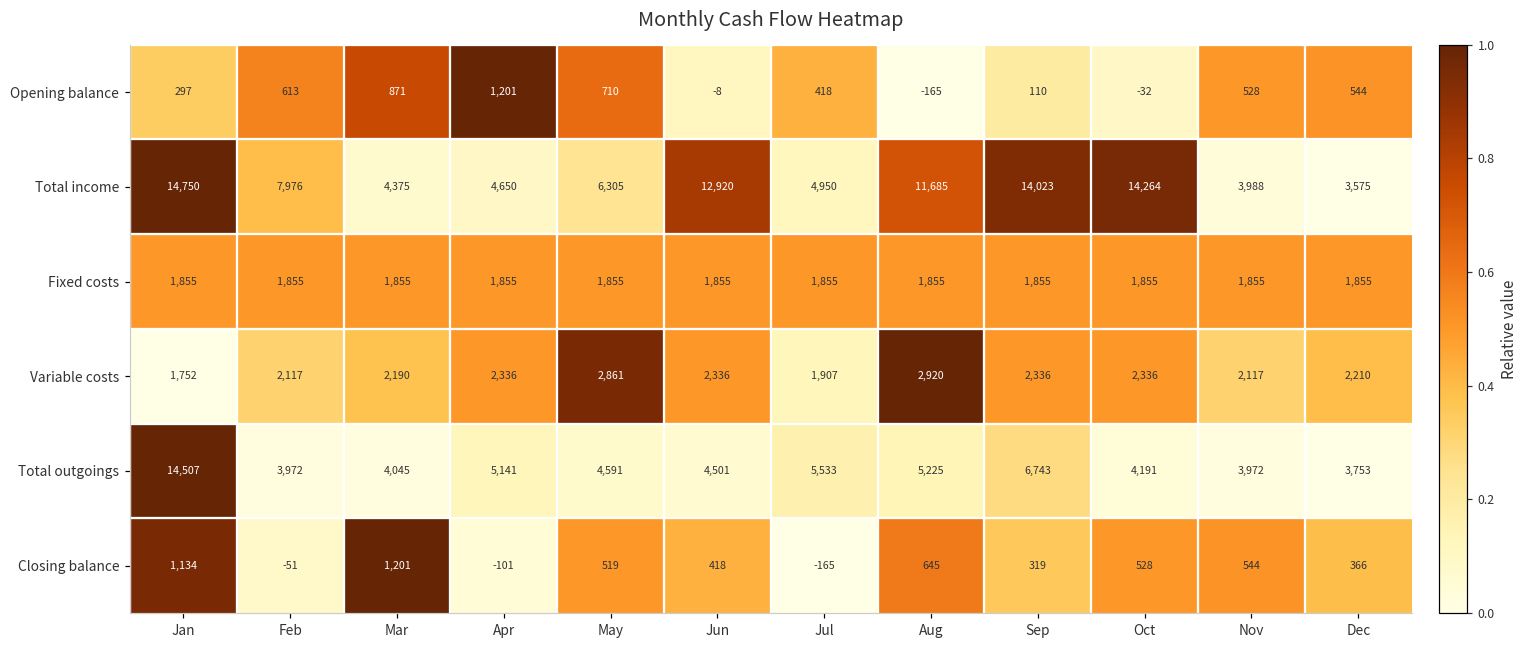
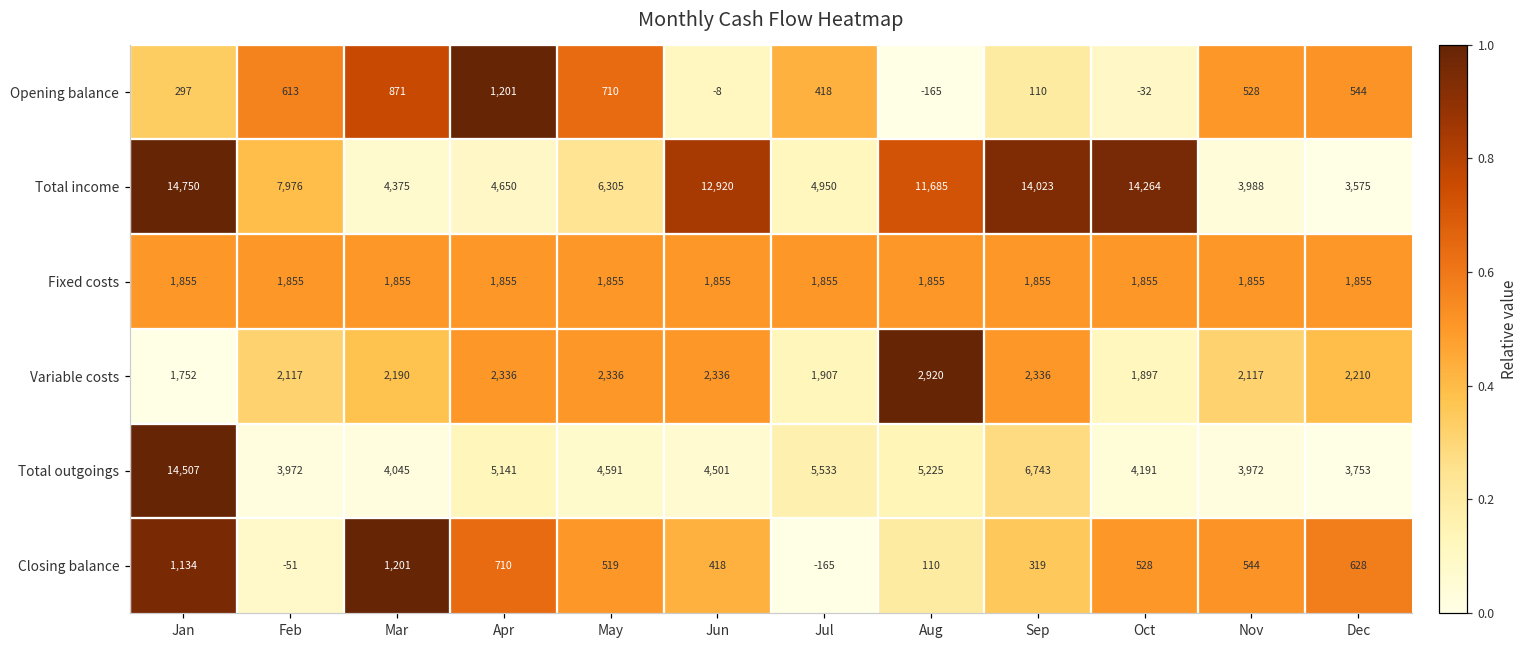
  {
    "Opening balance": {
      "Jan": "297",
      "Feb": "613",
      "Mar": "871",
      "Apr": "1,201",
      "May": "710",
      "Jun": "-8",
      "Jul": "418",
      "Aug": "-165",
      "Sep": "110",
      "Oct": "-32",
      "Nov": "528",
      "Dec": "544"
    },
    "Total income": {
      "Jan": "14,750",
      "Feb": "7,976",
      "Mar": "4,375",
      "Apr": "4,650",
      "May": "6,305",
      "Jun": "12,920",
      "Jul": "4,950",
      "Aug": "11,685",
      "Sep": "14,023",
      "Oct": "14,264",
      "Nov": "3,988",
      "Dec": "3,575"
    },
    "Fixed costs": {
      "Jan": "1,855",
      "Feb": "1,855",
      "Mar": "1,855",
      "Apr": "1,855",
      "May": "1,855",
      "Jun": "1,855",
      "Jul": "1,855",
      "Aug": "1,855",
      "Sep": "1,855",
      "Oct": "1,855",
      "Nov": "1,855",
      "Dec": "1,855"
    },
    "Variable costs": {
      "Jan": "1,752",
      "Feb": "2,117",
      "Mar": "2,190",
      "Apr": "2,336",
-     "May": "2,861",
+     "May": "2,336",
      "Jun": "2,336",
      "Jul": "1,907",
      "Aug": "2,920",
      "Sep": "2,336",
-     "Oct": "2,336",
+     "Oct": "1,897",
      "Nov": "2,117",
      "Dec": "2,210"
    },
    "Total outgoings": {
      "Jan": "14,507",
      "Feb": "3,972",
      "Mar": "4,045",
      "Apr": "5,141",
      "May": "4,591",
      "Jun": "4,501",
      "Jul": "5,533",
      "Aug": "5,225",
      "Sep": "6,743",
      "Oct": "4,191",
      "Nov": "3,972",
      "Dec": "3,753"
    },
    "Closing balance": {
      "Jan": "1,134",
      "Feb": "-51",
      "Mar": "1,201",
-     "Apr": "-101",
+     "Apr": "710",
      "May": "519",
      "Jun": "418",
      "Jul": "-165",
-     "Aug": "645",
+     "Aug": "110",
      "Sep": "319",
      "Oct": "528",
      "Nov": "544",
-     "Dec": "366"
+     "Dec": "628"
    }
  }
